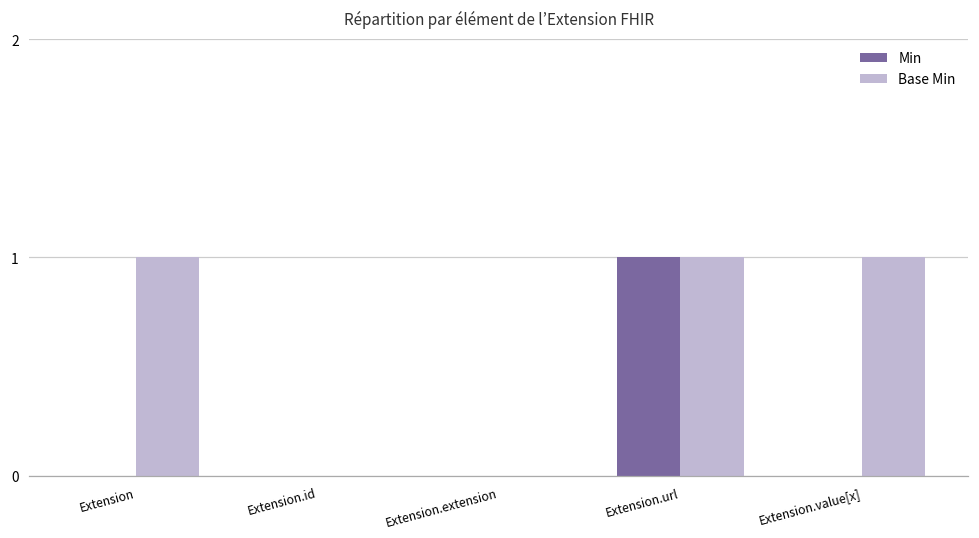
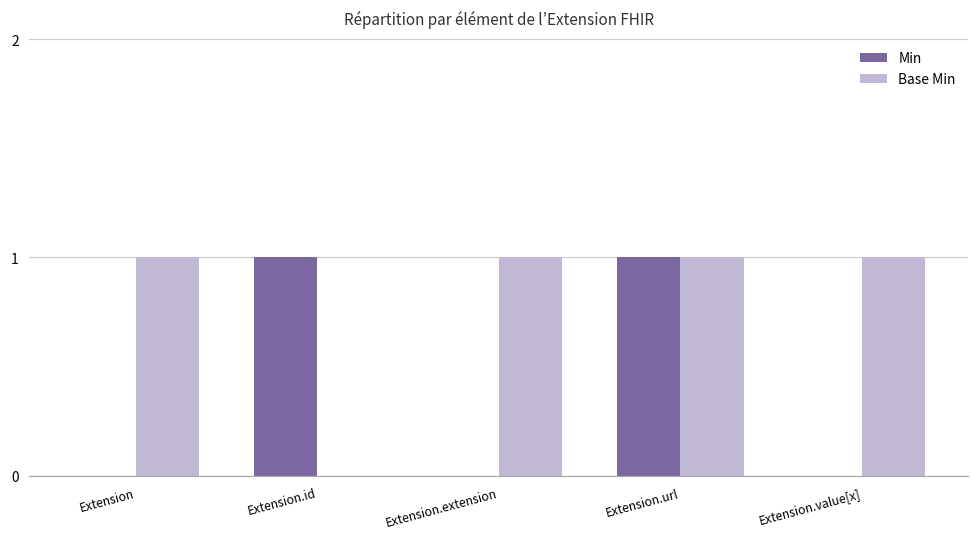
  {
    "Min": {
      "Extension": 0,
-     "Extension.id": 0,
+     "Extension.id": 1,
      "Extension.extension": 0,
      "Extension.url": 1,
      "Extension.value[x]": 0
    },
    "Base Min": {
      "Extension": 1,
      "Extension.id": 0,
-     "Extension.extension": 0,
+     "Extension.extension": 1,
      "Extension.url": 1,
      "Extension.value[x]": 1
    }
  }
